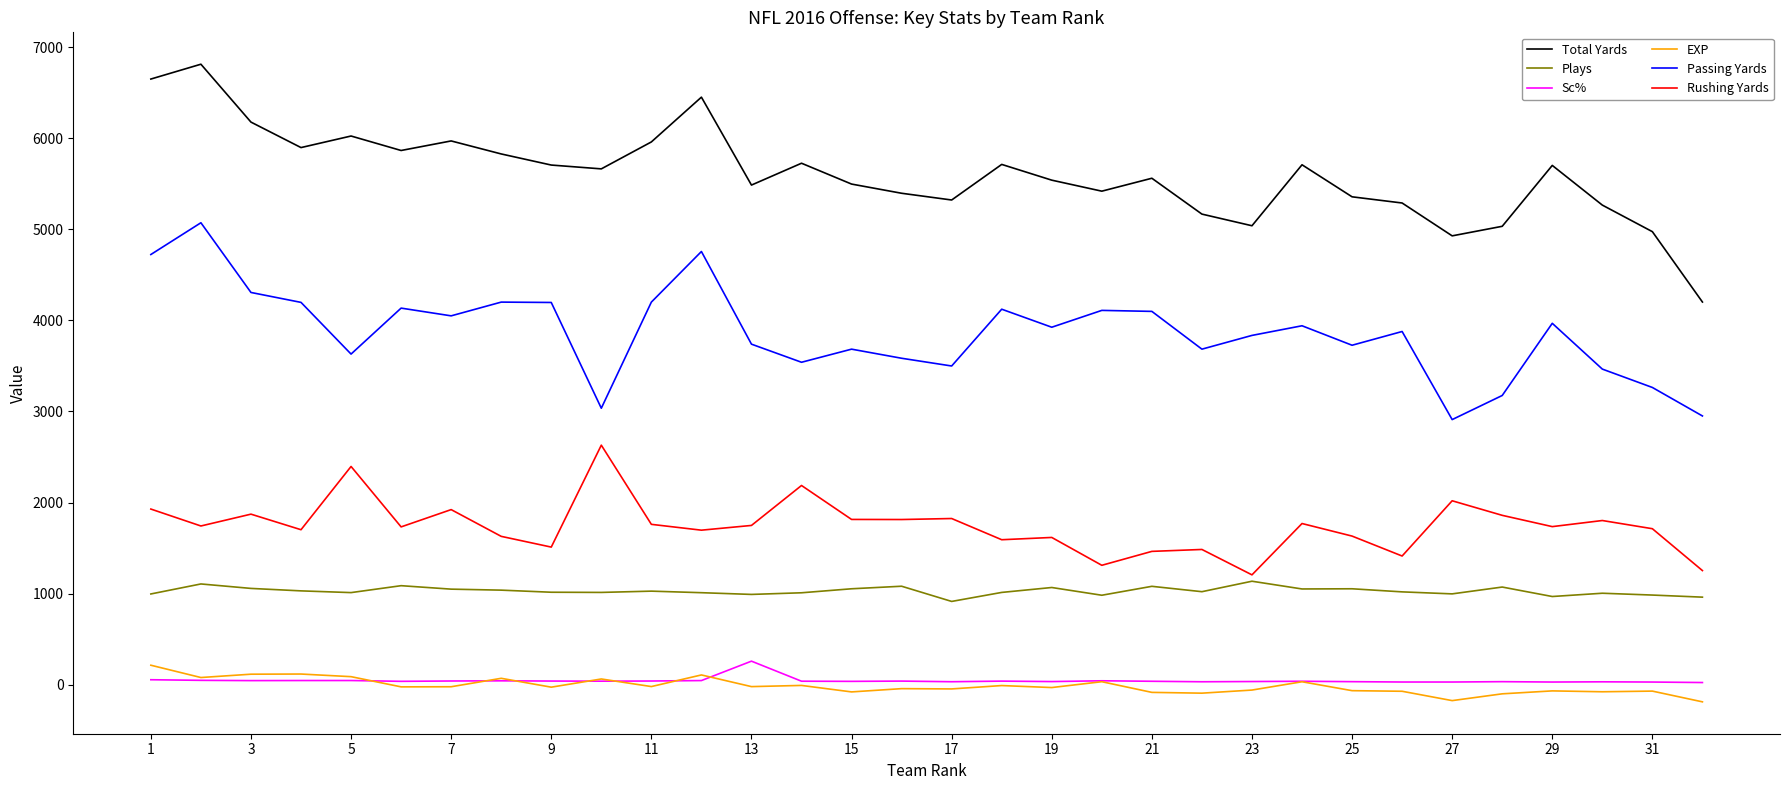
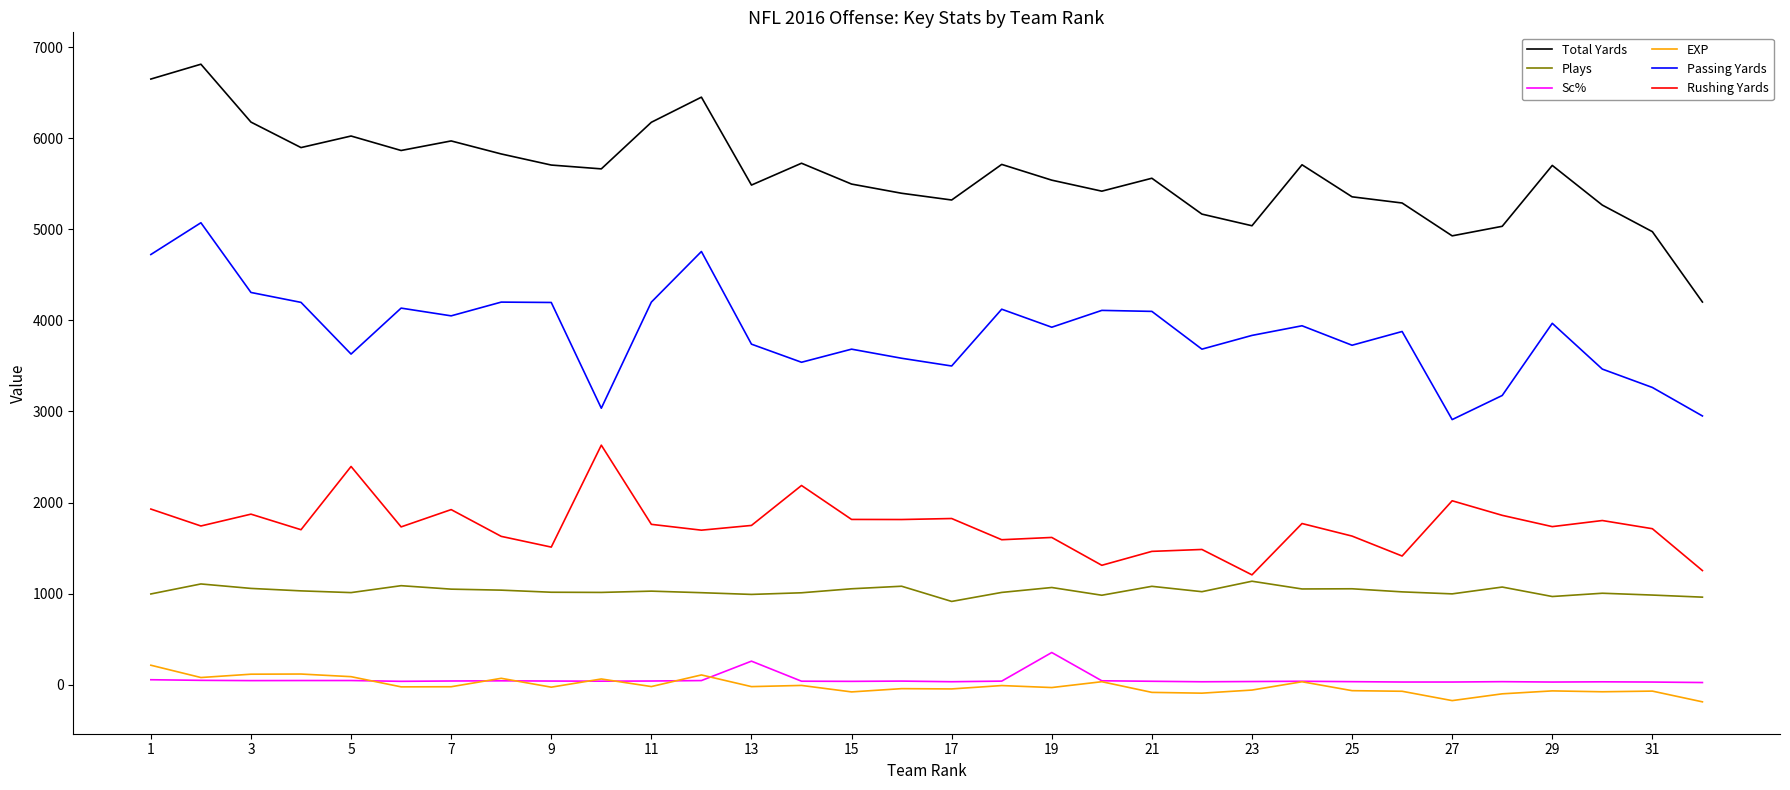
  {
    "Total Yards": {
      "1": 6700,
      "3": 6200,
      "5": 6000,
      "7": 6000,
      "9": 5700,
-     "11": 6000,
+     "11": 6200,
      "13": 5500,
      "15": 5500,
      "17": 5300,
      "19": 5500,
      "21": 5600,
      "23": 5000,
      "25": 5400,
      "27": 4900,
      "29": 5700,
      "31": 5000
    },
    "Plays": {
      "1": 1000,
      "3": 1100,
      "5": 1000,
      "7": 1000,
      "9": 1000,
      "11": 1000,
      "13": 1000,
      "15": 1100,
      "17": 900,
      "19": 1100,
      "21": 1100,
      "23": 1100,
      "25": 1100,
      "27": 1000,
      "29": 1000,
      "31": 1000
    },
    "Sc%": {
      "1": 100,
      "3": 0,
      "5": 0,
      "7": 0,
      "9": 0,
      "11": 0,
      "13": 300,
      "15": 0,
      "17": 0,
-     "19": 0,
+     "19": 400,
      "21": 0,
      "23": 0,
      "25": 0,
      "27": 0,
      "29": 0,
      "31": 0
    },
    "EXP": {
      "1": 200,
      "3": 100,
      "5": 100,
      "7": 0,
      "9": 0,
      "11": 0,
      "13": 0,
      "15": -100,
      "17": 0,
      "19": 0,
      "21": -100,
      "23": -100,
      "25": -100,
      "27": -200,
      "29": -100,
      "31": -100
    },
    "Passing Yards": {
      "1": 4700,
      "3": 4300,
      "5": 3600,
      "7": 4100,
      "9": 4200,
      "11": 4200,
      "13": 3700,
      "15": 3700,
      "17": 3500,
      "19": 3900,
      "21": 4100,
      "23": 3800,
      "25": 3700,
      "27": 2900,
      "29": 4000,
      "31": 3300
    },
    "Rushing Yards": {
      "1": 1900,
      "3": 1900,
      "5": 2400,
      "7": 1900,
      "9": 1500,
      "11": 1800,
      "13": 1700,
      "15": 1800,
      "17": 1800,
      "19": 1600,
      "21": 1500,
      "23": 1200,
      "25": 1600,
      "27": 2000,
      "29": 1700,
      "31": 1700
    }
  }
